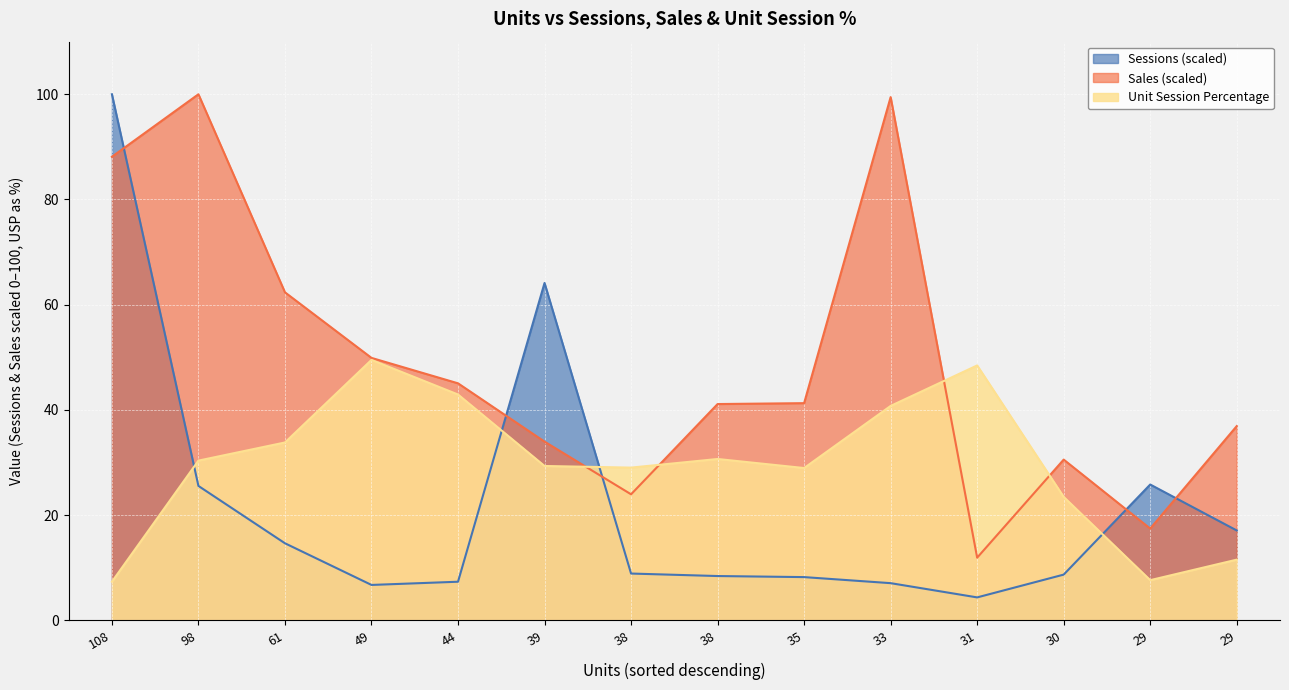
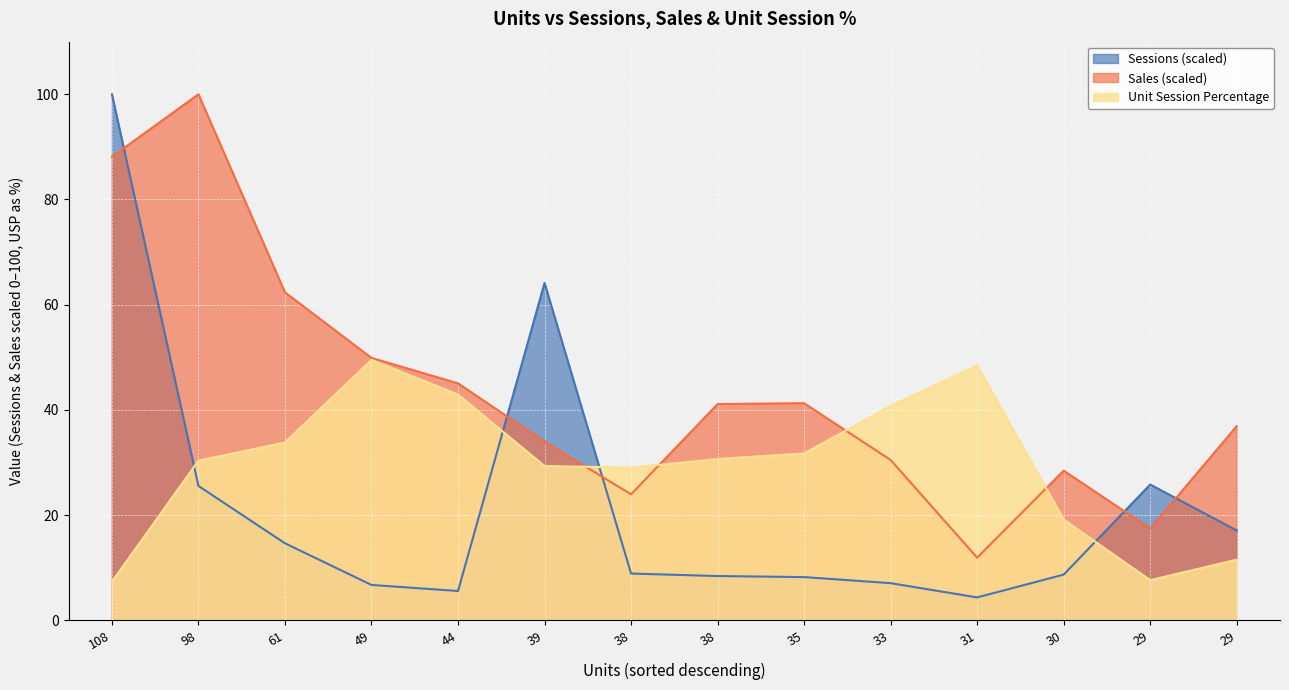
  {
    "Sessions (scaled)": {
      "108": 100,
      "98": 26,
      "61": 15,
      "49": 7,
-     "44": 7,
+     "44": 6,
      "39": 64,
      "35": 8,
      "33": 7,
      "31": 4,
      "30": 9
    },
    "Sales (scaled)": {
      "108": 88,
      "98": 100,
      "61": 62,
      "44": 45,
      "39": 34,
      "35": 41,
-     "33": 99,
+     "33": 30,
      "31": 12,
-     "30": 31
+     "30": 28
    },
    "Unit Session Percentage": {
      "108": 7,
      "98": 30,
      "61": 34,
      "44": 43,
      "39": 29,
-     "35": 29,
+     "35": 32,
      "33": 41,
      "31": 48,
-     "30": 23
+     "30": 19
    }
  }
